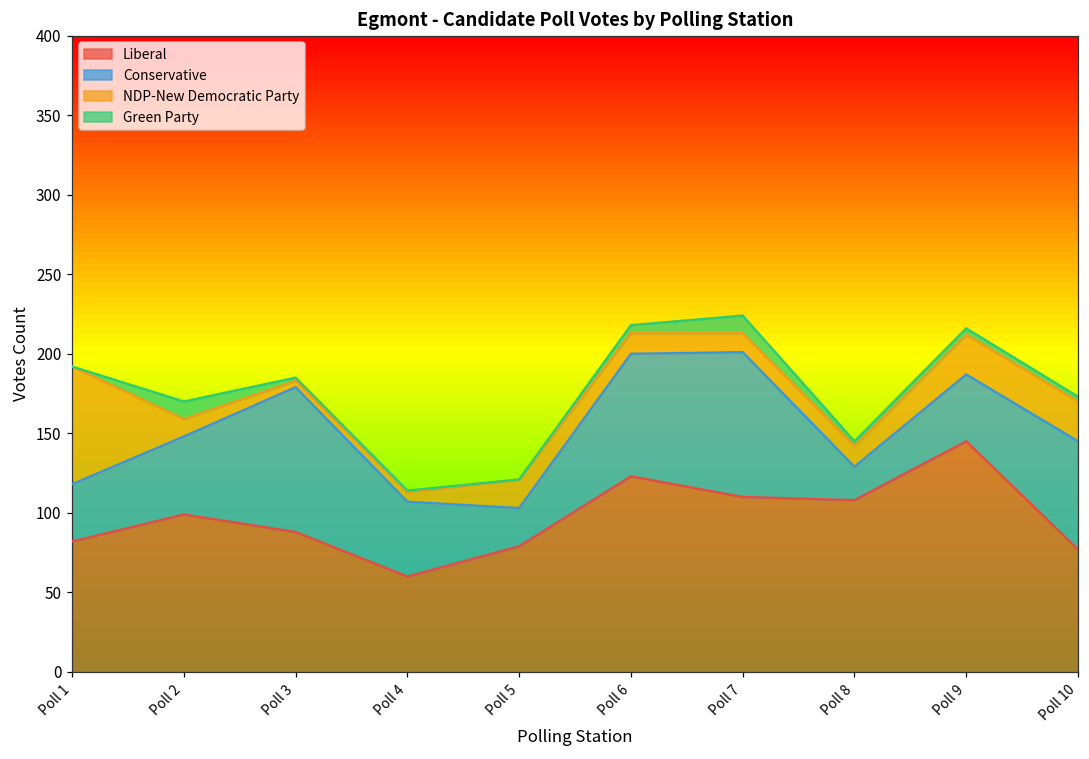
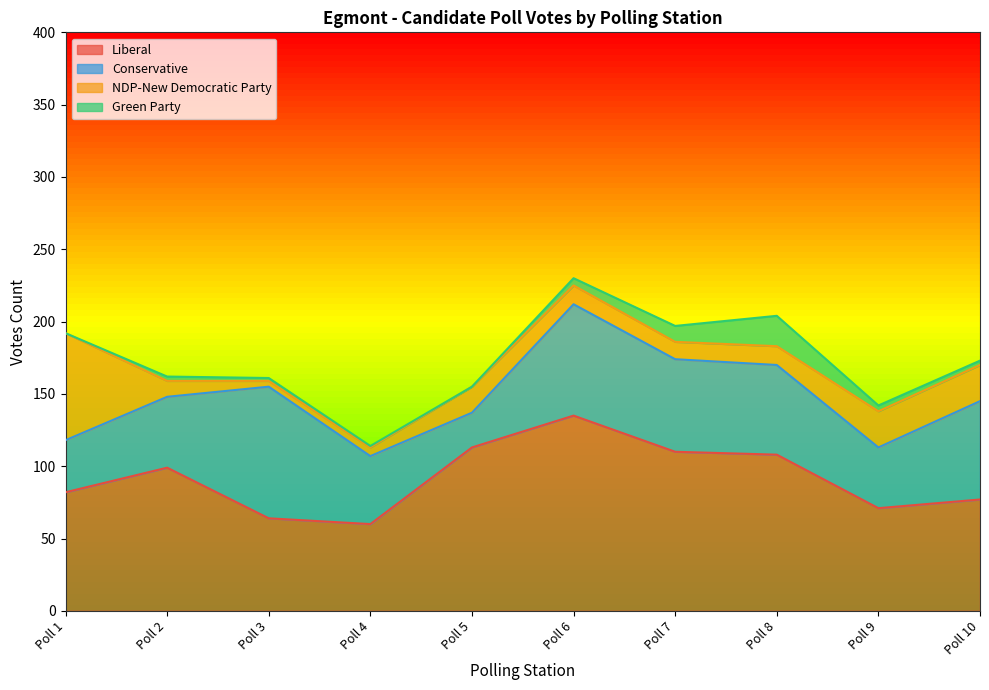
  {
    "Liberal": {
      "Poll 1": 82,
      "Poll 2": 99,
-     "Poll 3": 88,
+     "Poll 3": 64,
      "Poll 4": 60,
-     "Poll 5": 79,
-     "Poll 6": 123,
+     "Poll 5": 113,
+     "Poll 6": 135,
      "Poll 7": 110,
      "Poll 8": 108,
-     "Poll 9": 145,
+     "Poll 9": 71,
      "Poll 10": 77
    },
    "Conservative": {
      "Poll 1": 36,
      "Poll 2": 49,
      "Poll 3": 91,
      "Poll 4": 47,
      "Poll 5": 24,
      "Poll 6": 77,
-     "Poll 7": 91,
-     "Poll 8": 21,
+     "Poll 7": 64,
+     "Poll 8": 62,
      "Poll 9": 42,
      "Poll 10": 68
    },
    "NDP-New Democratic Party": {
      "Poll 2": 11,
      "Poll 3": 4,
      "Poll 6": 13,
      "Poll 7": 12,
      "Poll 8": 13,
      "Poll 9": 25,
      "Poll 10": 25
    },
    "Green Party": {
-     "Poll 2": 11,
+     "Poll 2": 3,
      "Poll 3": 2,
      "Poll 6": 5,
      "Poll 7": 11,
-     "Poll 8": 3,
+     "Poll 8": 21,
      "Poll 9": 4,
      "Poll 10": 3
    }
  }
